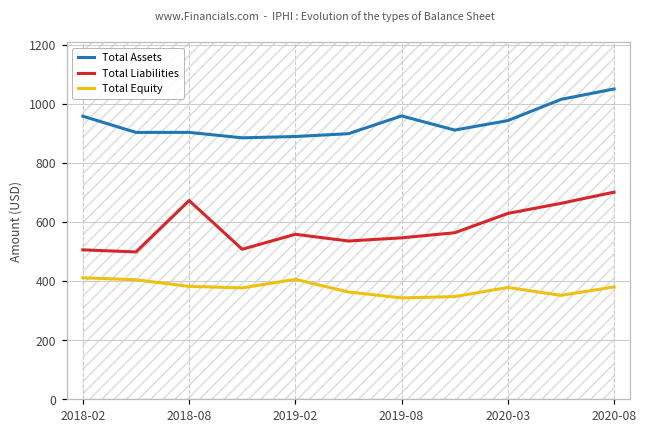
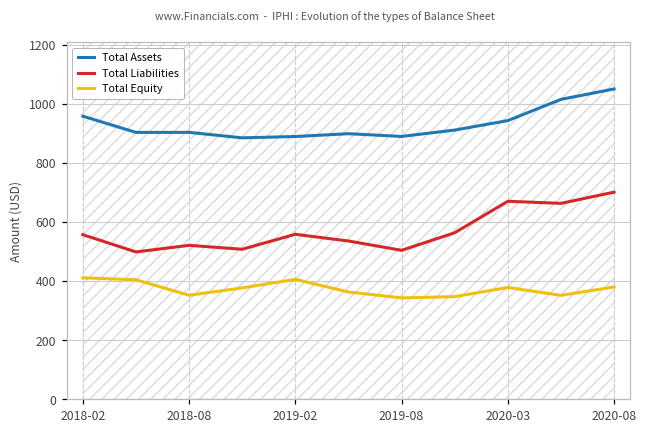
  {
    "Total Assets": {
      "2018-02": 960,
      "2018-08": 900,
      "2019-02": 890,
-     "2019-08": 960,
+     "2019-08": 890,
      "2020-03": 940,
      "2020-08": 1050
    },
    "Total Liabilities": {
-     "2018-02": 510,
-     "2018-08": 670,
+     "2018-02": 560,
+     "2018-08": 520,
      "2019-02": 560,
-     "2019-08": 550,
-     "2020-03": 630,
+     "2019-08": 500,
+     "2020-03": 670,
      "2020-08": 700
    },
    "Total Equity": {
      "2018-02": 410,
-     "2018-08": 380,
+     "2018-08": 350,
      "2019-02": 410,
      "2019-08": 340,
      "2020-03": 380,
      "2020-08": 380
    }
  }
